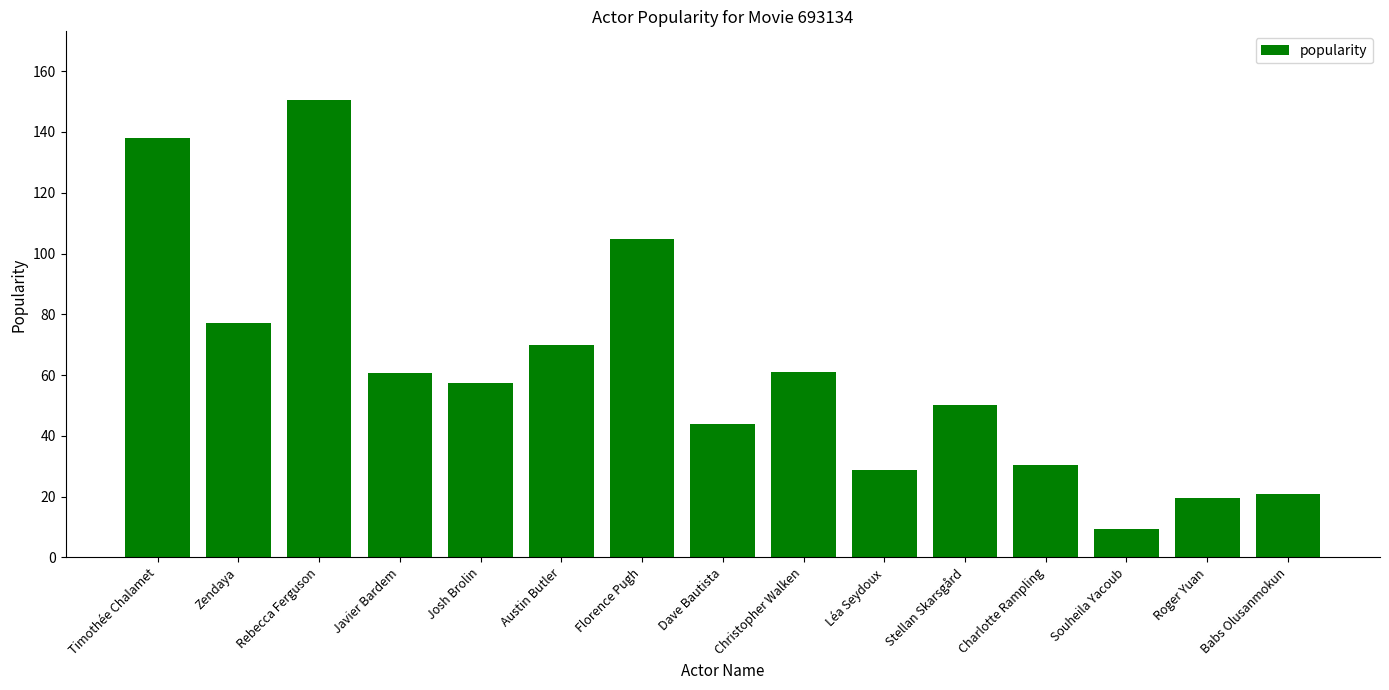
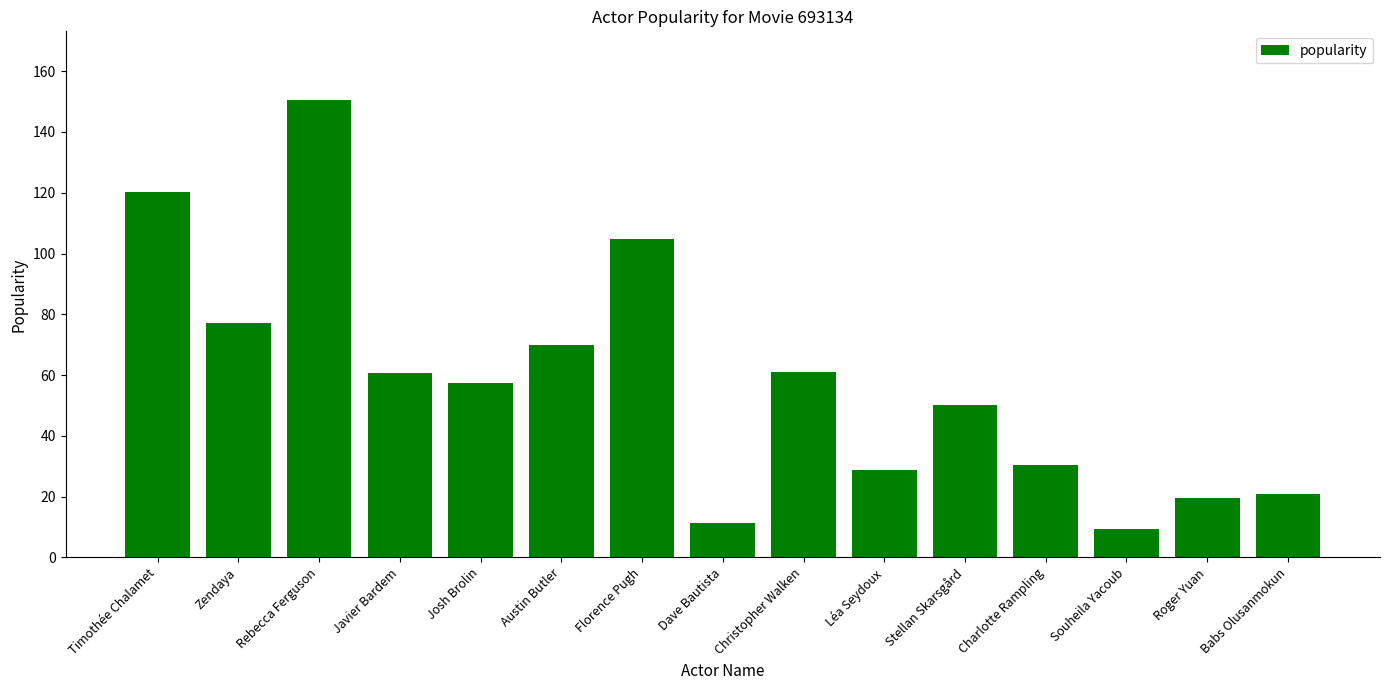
  {
-   "Timothée Chalamet": 138,
+   "Timothée Chalamet": 120,
    "Zendaya": 77,
    "Rebecca Ferguson": 151,
    "Javier Bardem": 61,
    "Josh Brolin": 57,
    "Austin Butler": 70,
    "Florence Pugh": 105,
-   "Dave Bautista": 44,
+   "Dave Bautista": 11,
    "Christopher Walken": 61,
    "Léa Seydoux": 29,
    "Stellan Skarsgård": 50,
    "Charlotte Rampling": 30,
    "Souheila Yacoub": 9,
    "Roger Yuan": 20,
    "Babs Olusanmokun": 21
  }
